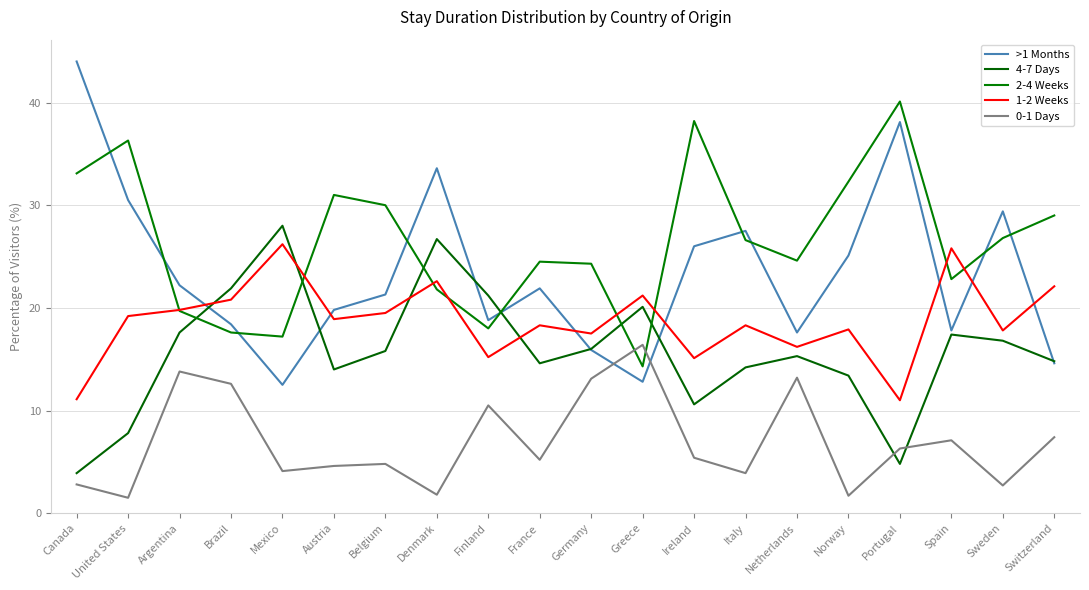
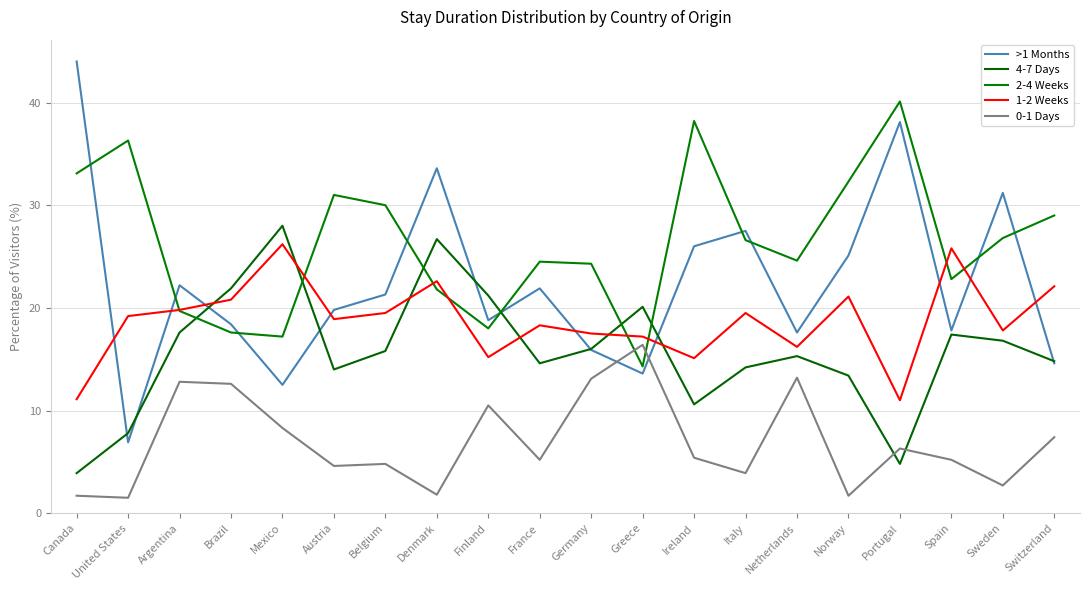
  {
    ">1 Months": {
      "Canada": 44.0,
-     "United States": 30.5,
+     "United States": 6.9,
      "Argentina": 22.2,
      "Brazil": 18.4,
      "Mexico": 12.5,
      "Austria": 19.8,
      "Belgium": 21.3,
      "Denmark": 33.6,
      "Finland": 18.8,
      "France": 21.9,
-     "Greece": 12.8,
+     "Greece": 13.6,
      "Ireland": 26.0,
      "Italy": 27.5,
      "Netherlands": 17.6,
      "Norway": 25.1,
      "Portugal": 38.1,
      "Spain": 17.8,
-     "Sweden": 29.4
+     "Sweden": 31.2
    },
    "1-2 Weeks": {
      "Canada": 11.1,
      "United States": 19.2,
      "Brazil": 20.8,
      "Mexico": 26.2,
      "Austria": 18.9,
      "Belgium": 19.5,
      "Denmark": 22.6,
      "Finland": 15.2,
      "France": 18.3,
      "Germany": 17.5,
-     "Greece": 21.2,
+     "Greece": 17.2,
      "Ireland": 15.1,
-     "Italy": 18.3,
+     "Italy": 19.5,
      "Netherlands": 16.2,
-     "Norway": 17.9,
+     "Norway": 21.1,
      "Portugal": 11.0,
      "Spain": 25.8,
      "Sweden": 17.8,
      "Switzerland": 22.1
    },
    "0-1 Days": {
-     "Canada": 2.8,
+     "Canada": 1.7,
      "United States": 1.5,
-     "Argentina": 13.8,
+     "Argentina": 12.8,
      "Brazil": 12.6,
-     "Mexico": 4.1,
+     "Mexico": 8.3,
      "Austria": 4.6,
      "Belgium": 4.8,
      "Denmark": 1.8,
      "Finland": 10.5,
      "France": 5.2,
      "Germany": 13.1,
      "Greece": 16.4,
      "Ireland": 5.4,
      "Italy": 3.9,
      "Netherlands": 13.2,
      "Norway": 1.7,
      "Portugal": 6.3,
-     "Spain": 7.1,
+     "Spain": 5.2,
      "Sweden": 2.7,
      "Switzerland": 7.4
    }
  }
